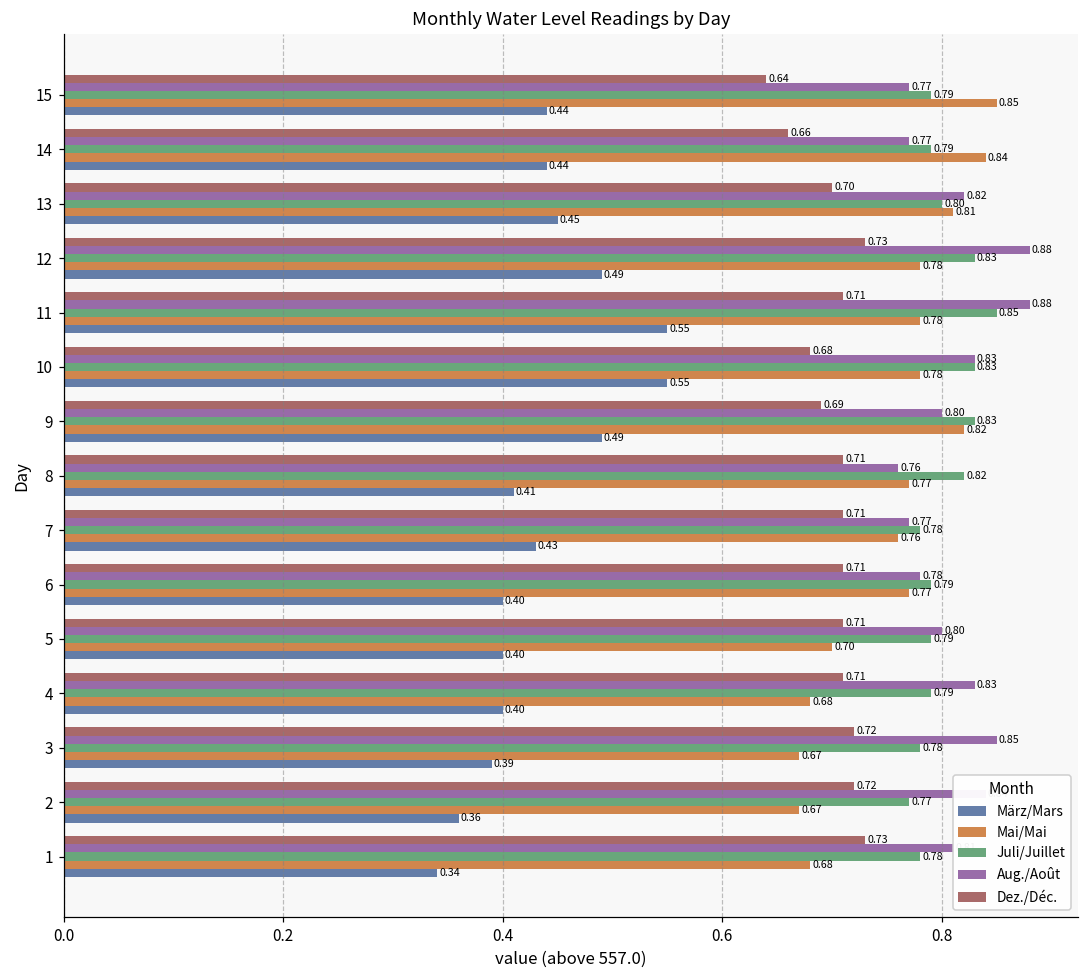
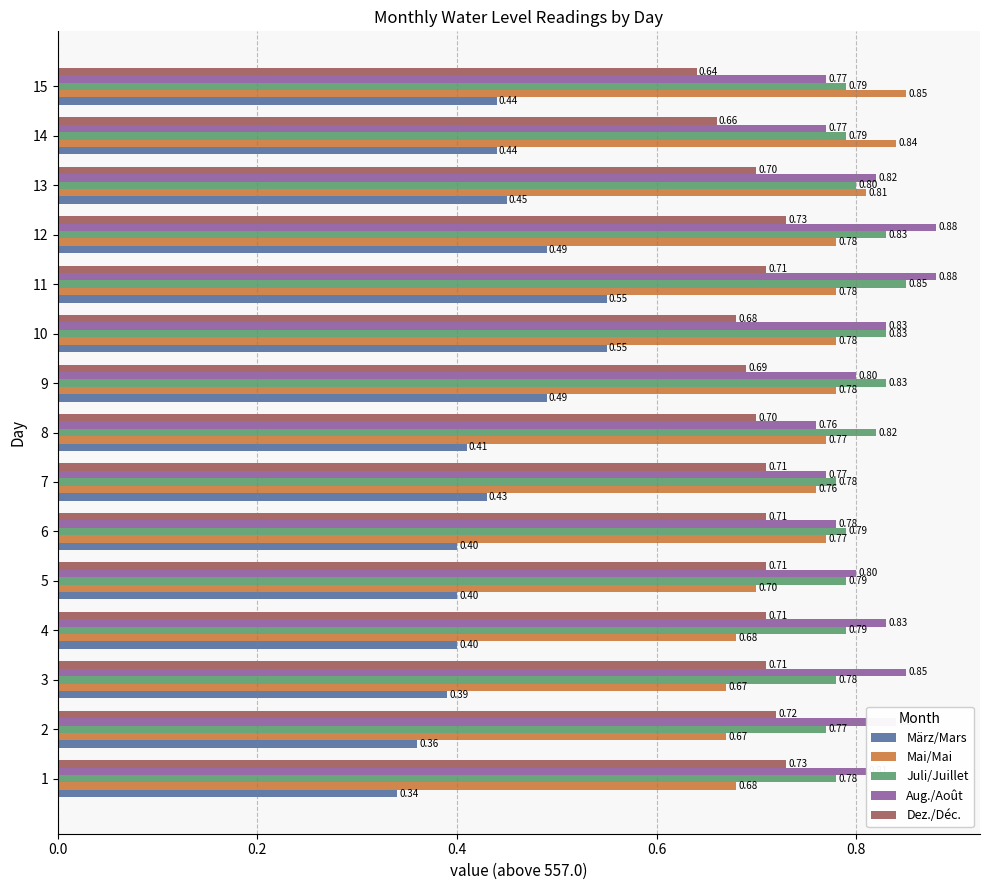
  {
    "März/Mars": {
      "15": 0.44,
      "14": 0.44,
      "13": 0.45,
      "12": 0.49,
      "11": 0.55,
      "10": 0.55,
      "9": 0.49,
      "8": 0.41,
      "7": 0.43,
      "6": 0.40,
      "5": 0.40,
      "4": 0.40,
      "3": 0.39,
      "2": 0.36,
      "1": 0.34
    },
    "Mai/Mai": {
      "15": 0.85,
      "14": 0.84,
      "13": 0.81,
      "12": 0.78,
      "11": 0.78,
      "10": 0.78,
-     "9": 0.82,
+     "9": 0.78,
      "8": 0.77,
      "7": 0.76,
      "6": 0.77,
      "5": 0.70,
      "4": 0.68,
      "3": 0.67,
      "2": 0.67,
      "1": 0.68
    },
    "Juli/Juillet": {
      "15": 0.79,
      "14": 0.79,
      "13": 0.80,
      "12": 0.83,
      "11": 0.85,
      "9": 0.83,
      "8": 0.82,
      "7": 0.78,
      "6": 0.79,
      "5": 0.79,
      "4": 0.79,
      "3": 0.78,
      "2": 0.77,
      "1": 0.78
    },
    "Aug./Août": {
      "15": 0.77,
      "14": 0.77,
      "13": 0.82,
      "12": 0.88,
      "11": 0.88,
      "9": 0.80,
      "8": 0.76,
      "7": 0.77,
      "6": 0.78,
      "5": 0.80,
      "4": 0.83,
      "3": 0.85
    },
    "Dez./Déc.": {
      "15": 0.64,
      "14": 0.66,
      "13": 0.70,
      "12": 0.73,
      "11": 0.71,
      "10": 0.68,
      "9": 0.69,
-     "8": 0.71,
+     "8": 0.70,
      "7": 0.71,
      "6": 0.71,
      "5": 0.71,
      "4": 0.71,
-     "3": 0.72,
+     "3": 0.71,
      "2": 0.72,
      "1": 0.73
    }
  }
